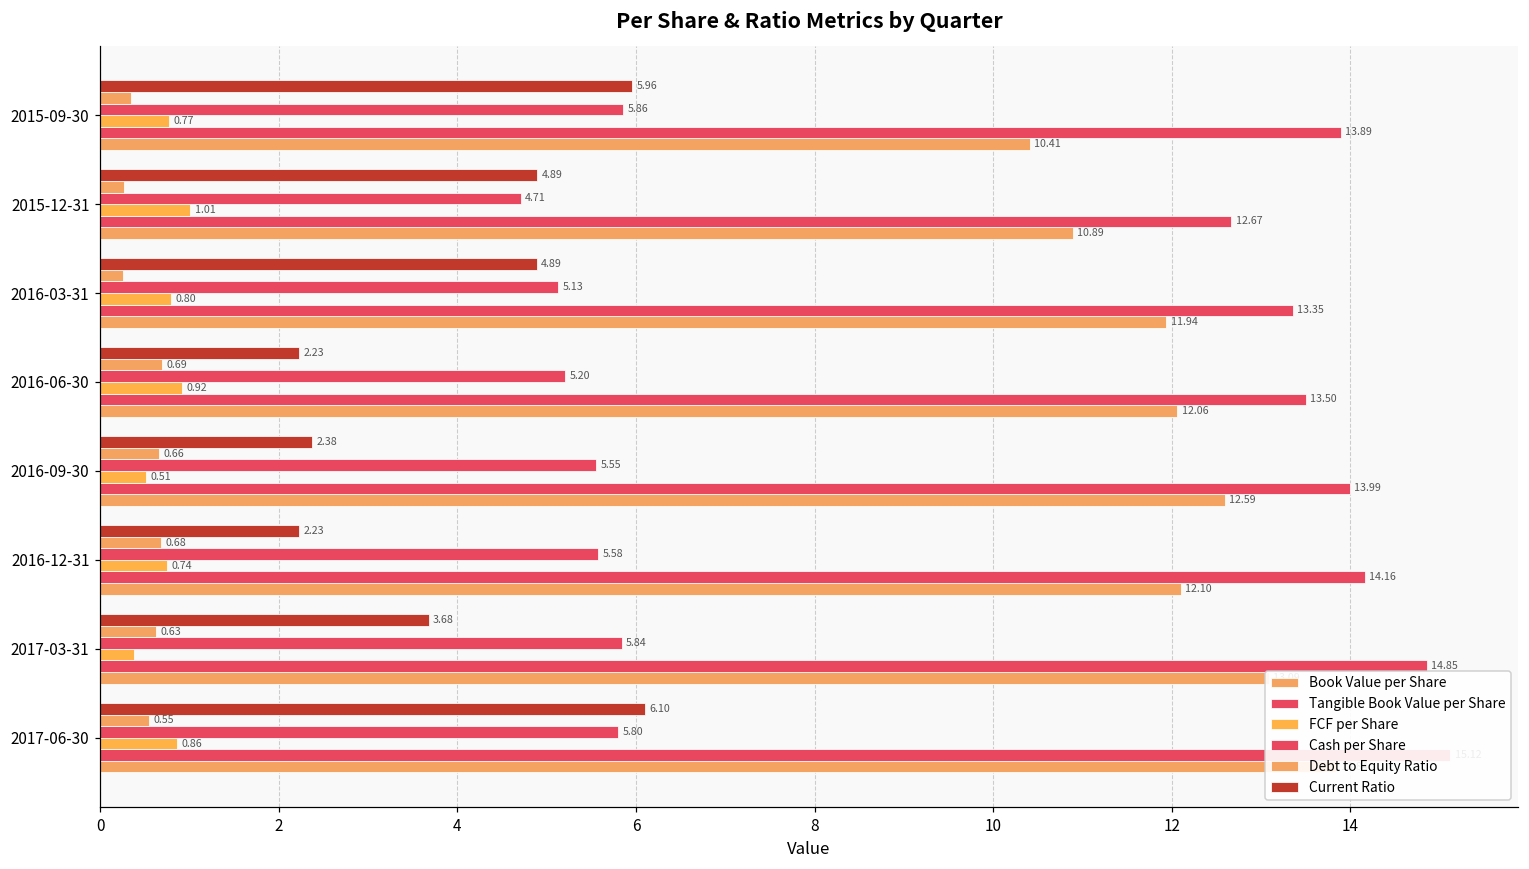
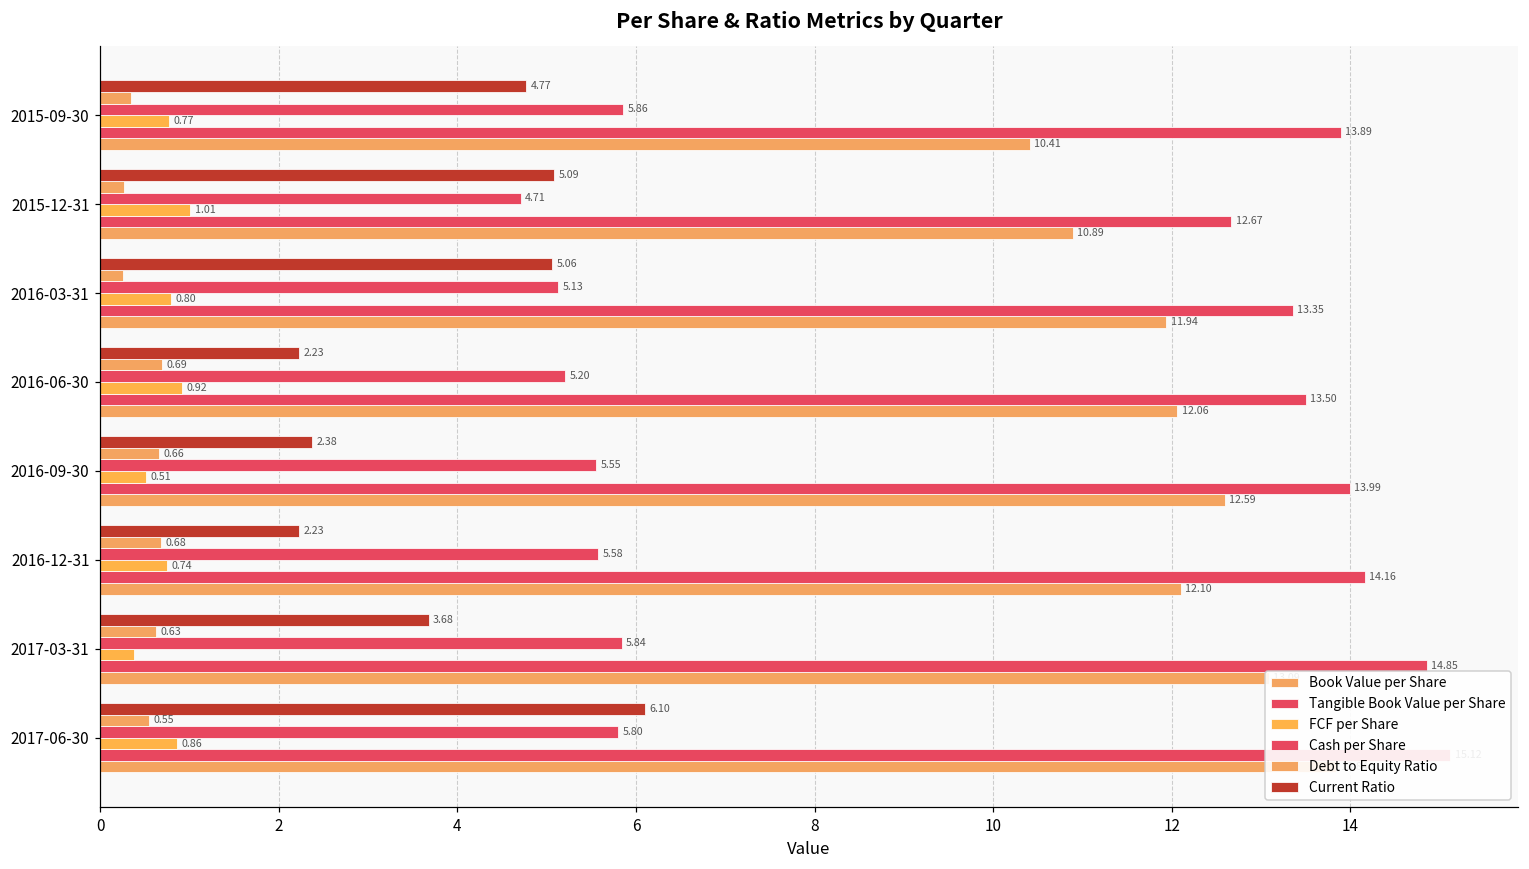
  {
    "Current Ratio": {
-     "2015-09-30": 5.96,
-     "2015-12-31": 4.89,
-     "2016-03-31": 4.89,
+     "2015-09-30": 4.77,
+     "2015-12-31": 5.09,
+     "2016-03-31": 5.06,
      "2016-06-30": 2.23,
      "2016-09-30": 2.38,
      "2016-12-31": 2.23,
      "2017-03-31": 3.68,
      "2017-06-30": 6.10
    }
  }
